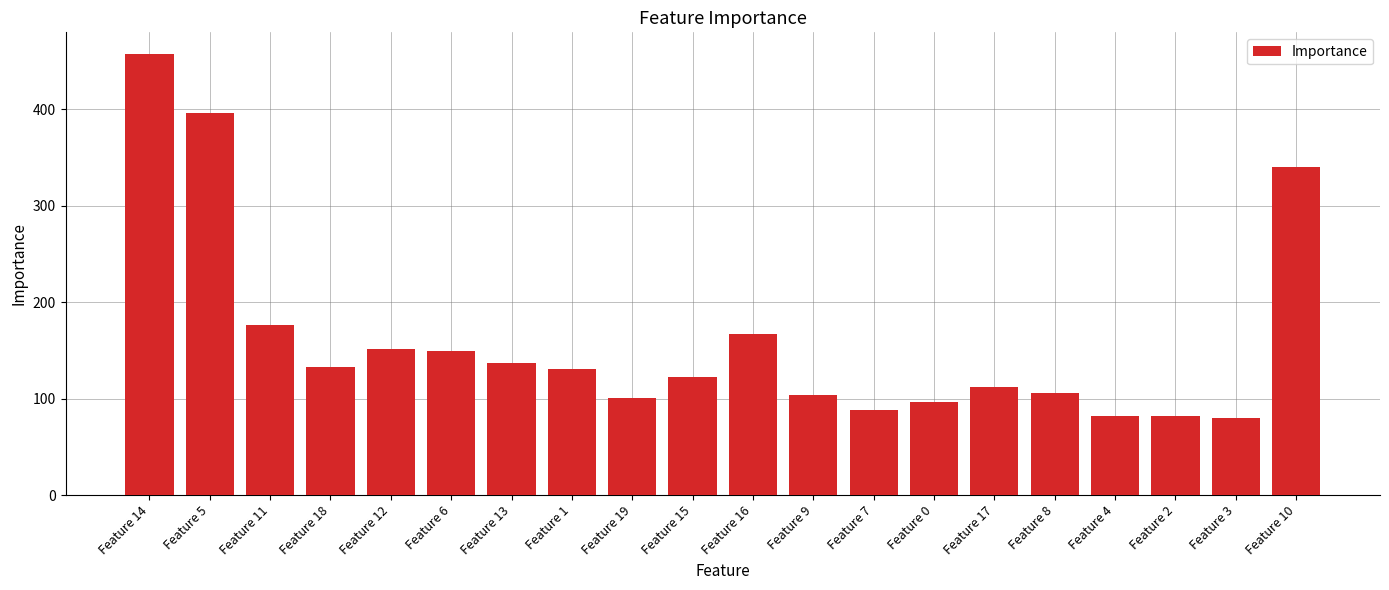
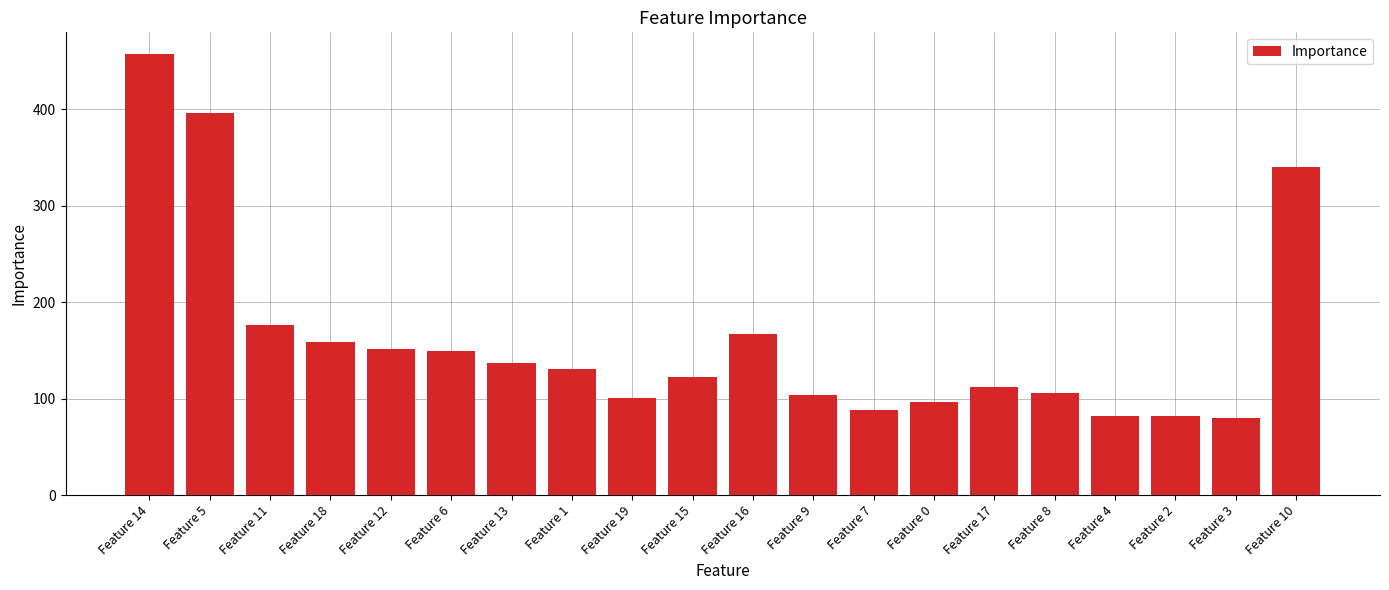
  {
    "Feature 14": 460,
    "Feature 5": 400,
    "Feature 11": 180,
-   "Feature 18": 130,
+   "Feature 18": 160,
    "Feature 12": 150,
    "Feature 6": 150,
    "Feature 13": 140,
    "Feature 1": 130,
    "Feature 19": 100,
    "Feature 15": 120,
    "Feature 16": 170,
    "Feature 9": 100,
    "Feature 7": 90,
    "Feature 0": 100,
    "Feature 17": 110,
    "Feature 8": 110,
    "Feature 4": 80,
    "Feature 2": 80,
    "Feature 3": 80,
    "Feature 10": 340
  }
